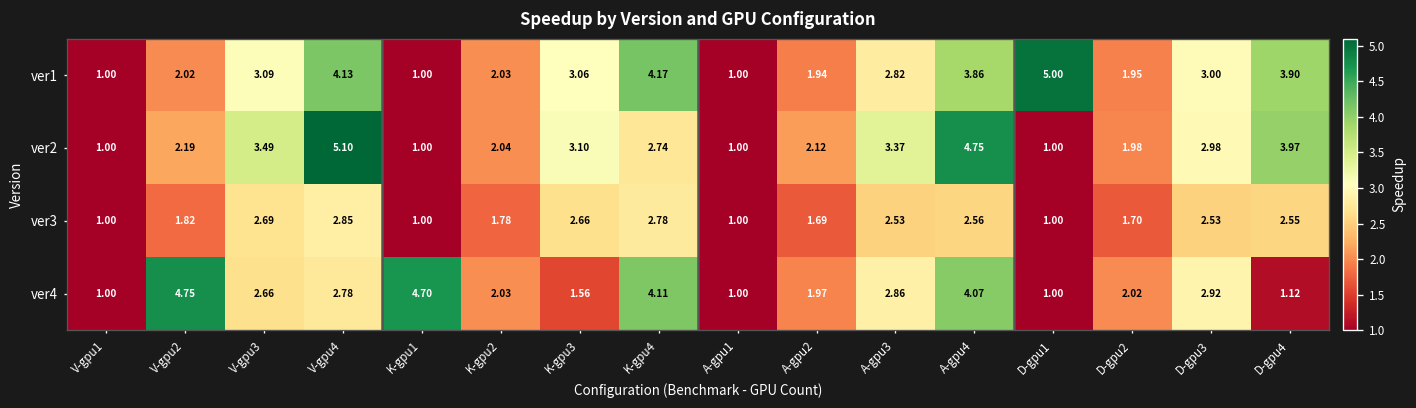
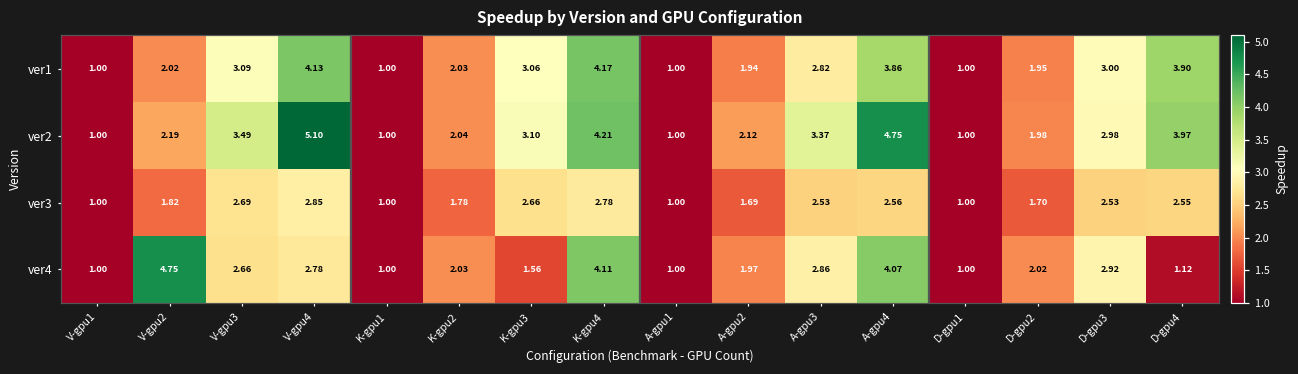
  {
    "ver1": {
      "V-gpu1": 1.00,
      "V-gpu2": 2.02,
      "V-gpu3": 3.09,
      "V-gpu4": 4.13,
      "K-gpu1": 1.00,
      "K-gpu2": 2.03,
      "K-gpu3": 3.06,
      "K-gpu4": 4.17,
      "A-gpu1": 1.00,
      "A-gpu2": 1.94,
      "A-gpu3": 2.82,
      "A-gpu4": 3.86,
-     "D-gpu1": 5.00,
+     "D-gpu1": 1.00,
      "D-gpu2": 1.95,
      "D-gpu3": 3.00,
      "D-gpu4": 3.90
    },
    "ver2": {
      "V-gpu1": 1.00,
      "V-gpu2": 2.19,
      "V-gpu3": 3.49,
      "V-gpu4": 5.10,
      "K-gpu1": 1.00,
      "K-gpu2": 2.04,
      "K-gpu3": 3.10,
-     "K-gpu4": 2.74,
+     "K-gpu4": 4.21,
      "A-gpu1": 1.00,
      "A-gpu2": 2.12,
      "A-gpu3": 3.37,
      "A-gpu4": 4.75,
      "D-gpu1": 1.00,
      "D-gpu2": 1.98,
      "D-gpu3": 2.98,
      "D-gpu4": 3.97
    },
    "ver3": {
      "V-gpu1": 1.00,
      "V-gpu2": 1.82,
      "V-gpu3": 2.69,
      "V-gpu4": 2.85,
      "K-gpu1": 1.00,
      "K-gpu2": 1.78,
      "K-gpu3": 2.66,
      "K-gpu4": 2.78,
      "A-gpu1": 1.00,
      "A-gpu2": 1.69,
      "A-gpu3": 2.53,
      "A-gpu4": 2.56,
      "D-gpu1": 1.00,
      "D-gpu2": 1.70,
      "D-gpu3": 2.53,
      "D-gpu4": 2.55
    },
    "ver4": {
      "V-gpu1": 1.00,
      "V-gpu2": 4.75,
      "V-gpu3": 2.66,
      "V-gpu4": 2.78,
-     "K-gpu1": 4.70,
+     "K-gpu1": 1.00,
      "K-gpu2": 2.03,
      "K-gpu3": 1.56,
      "K-gpu4": 4.11,
      "A-gpu1": 1.00,
      "A-gpu2": 1.97,
      "A-gpu3": 2.86,
      "A-gpu4": 4.07,
      "D-gpu1": 1.00,
      "D-gpu2": 2.02,
      "D-gpu3": 2.92,
      "D-gpu4": 1.12
    }
  }
